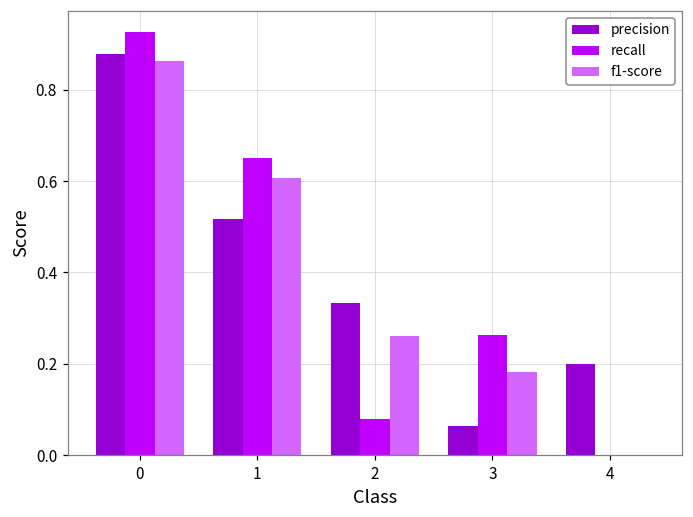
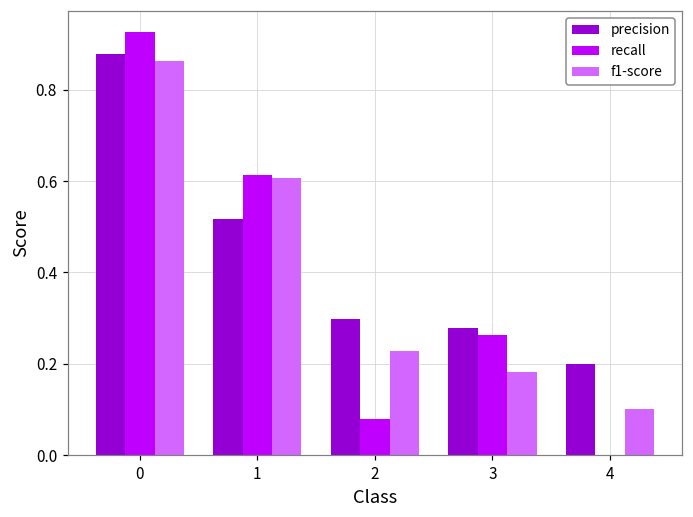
  {
    "precision": {
      "0": 0.88,
      "1": 0.52,
-     "2": 0.33,
-     "3": 0.06,
+     "2": 0.30,
+     "3": 0.28,
      "4": 0.20
    },
    "recall": {
      "0": 0.93,
-     "1": 0.65,
+     "1": 0.61,
      "2": 0.08,
      "3": 0.26,
      "4": 0.00
    },
    "f1-score": {
      "0": 0.86,
      "1": 0.61,
-     "2": 0.26,
+     "2": 0.23,
      "3": 0.18,
-     "4": 0.0
+     "4": 0.1
    }
  }
